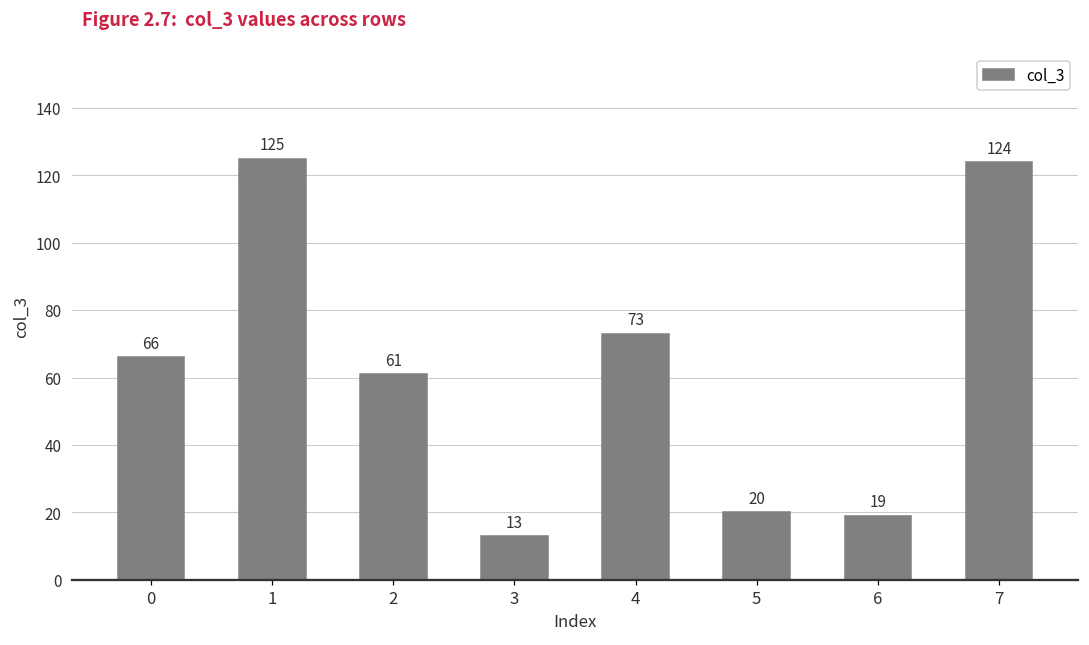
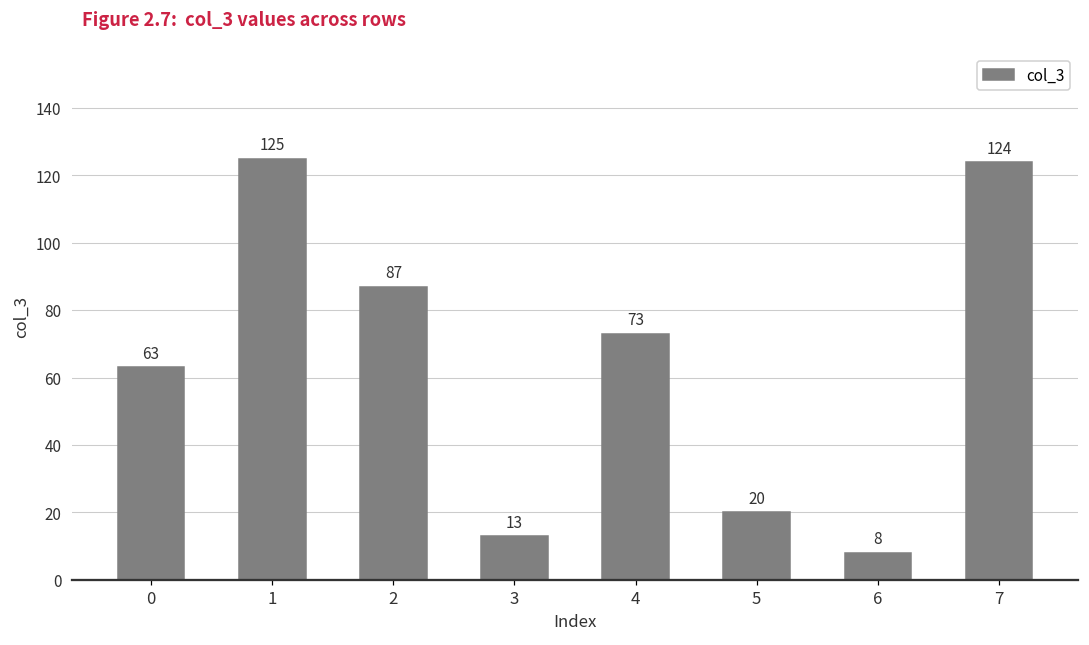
  {
-   "0": 66,
+   "0": 63,
    "1": 125,
-   "2": 61,
+   "2": 87,
    "3": 13,
    "4": 73,
    "5": 20,
-   "6": 19,
+   "6": 8,
    "7": 124
  }
